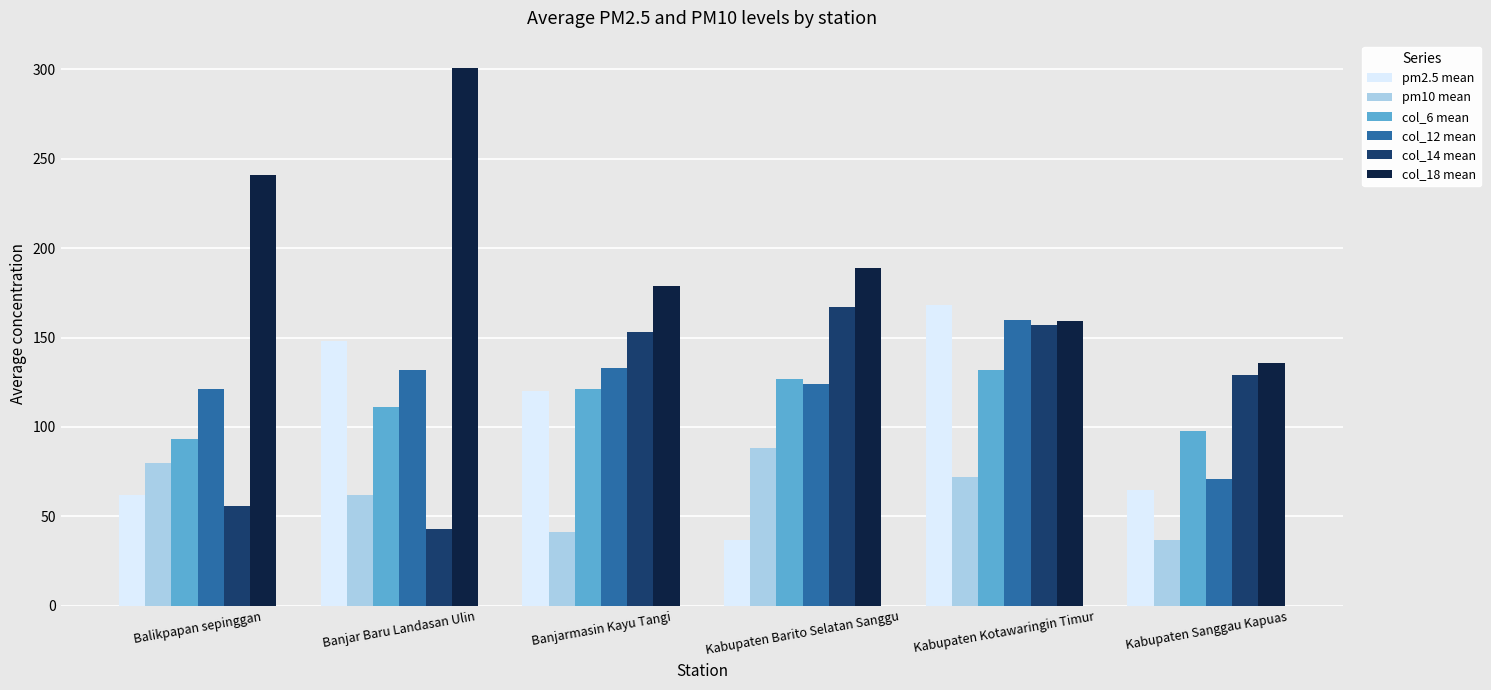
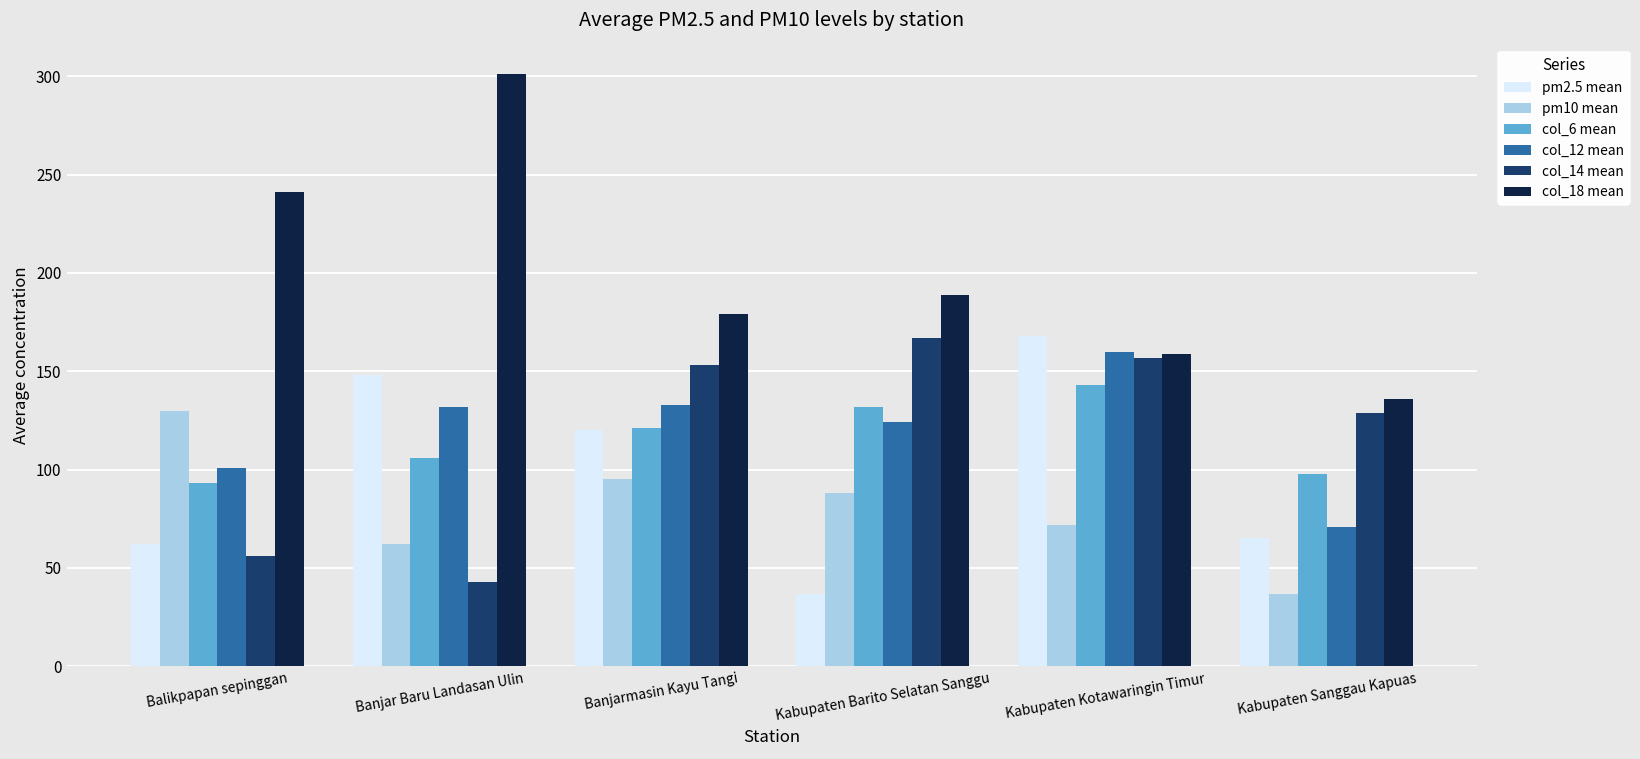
  {
    "pm2.5 mean": {
      "Balikpapan sepinggan": 62,
      "Banjar Baru Landasan Ulin": 148,
      "Banjarmasin Kayu Tangi": 120,
      "Kabupaten Barito Selatan Sanggu": 37,
      "Kabupaten Kotawaringin Timur": 168,
      "Kabupaten Sanggau Kapuas": 65
    },
    "pm10 mean": {
-     "Balikpapan sepinggan": 80,
+     "Balikpapan sepinggan": 130,
      "Banjar Baru Landasan Ulin": 62,
-     "Banjarmasin Kayu Tangi": 41,
+     "Banjarmasin Kayu Tangi": 95,
      "Kabupaten Barito Selatan Sanggu": 88,
      "Kabupaten Kotawaringin Timur": 72,
      "Kabupaten Sanggau Kapuas": 37
    },
    "col_6 mean": {
      "Balikpapan sepinggan": 93,
-     "Banjar Baru Landasan Ulin": 111,
+     "Banjar Baru Landasan Ulin": 106,
      "Banjarmasin Kayu Tangi": 121,
-     "Kabupaten Barito Selatan Sanggu": 127,
-     "Kabupaten Kotawaringin Timur": 132,
+     "Kabupaten Barito Selatan Sanggu": 132,
+     "Kabupaten Kotawaringin Timur": 143,
      "Kabupaten Sanggau Kapuas": 98
    },
    "col_12 mean": {
-     "Balikpapan sepinggan": 121,
+     "Balikpapan sepinggan": 101,
      "Banjar Baru Landasan Ulin": 132,
      "Banjarmasin Kayu Tangi": 133,
      "Kabupaten Barito Selatan Sanggu": 124,
      "Kabupaten Kotawaringin Timur": 160,
      "Kabupaten Sanggau Kapuas": 71
    }
  }
